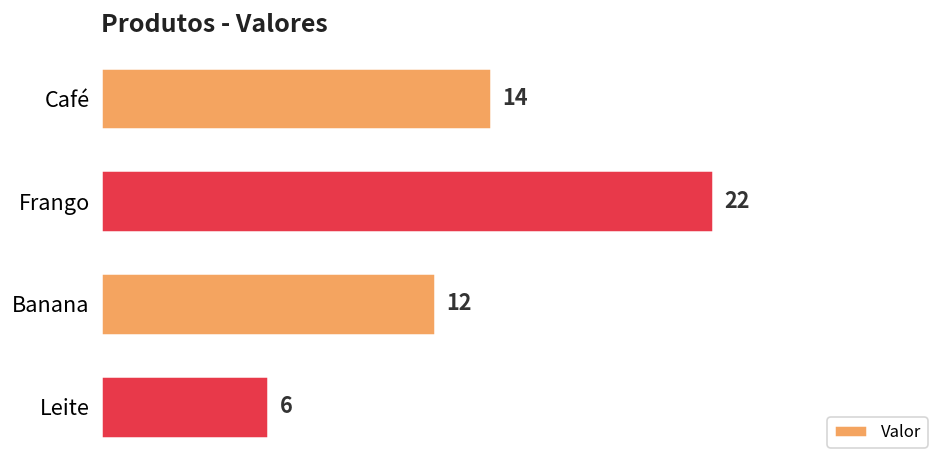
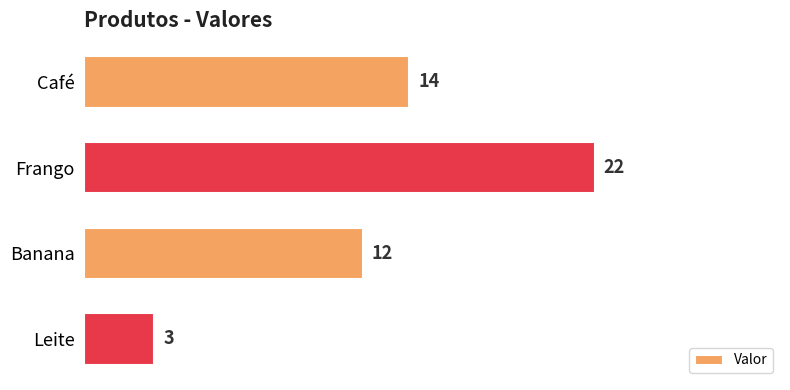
  {
    "Café": 14,
    "Frango": 22,
    "Banana": 12,
-   "Leite": 6
+   "Leite": 3
  }
